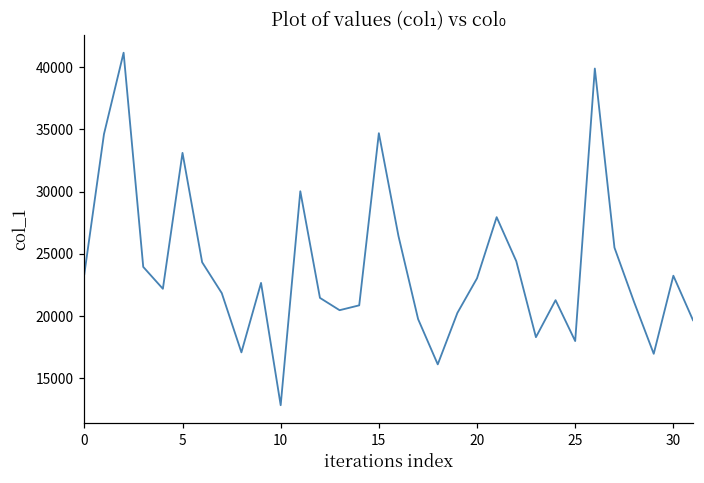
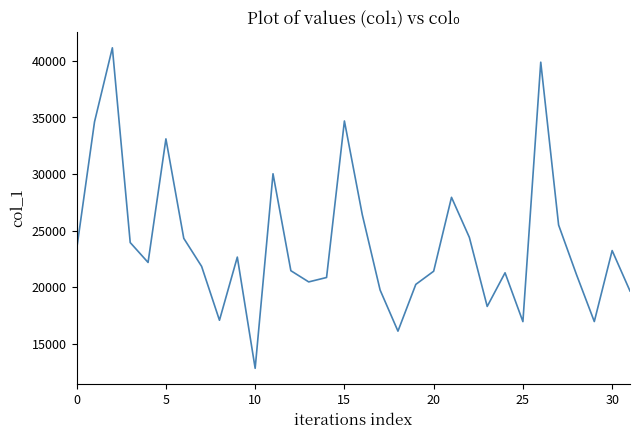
  {
    "0": 23400,
    "5": 33100,
    "10": 12800,
    "15": 34700,
-   "20": 23000,
-   "25": 18000,
+   "20": 21400,
+   "25": 17000,
    "30": 23200
  }
